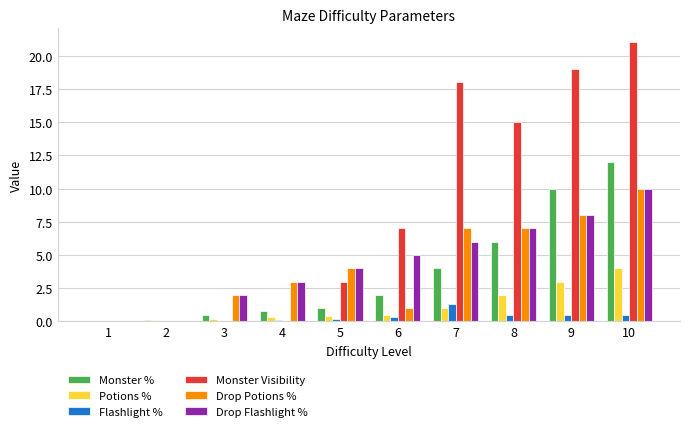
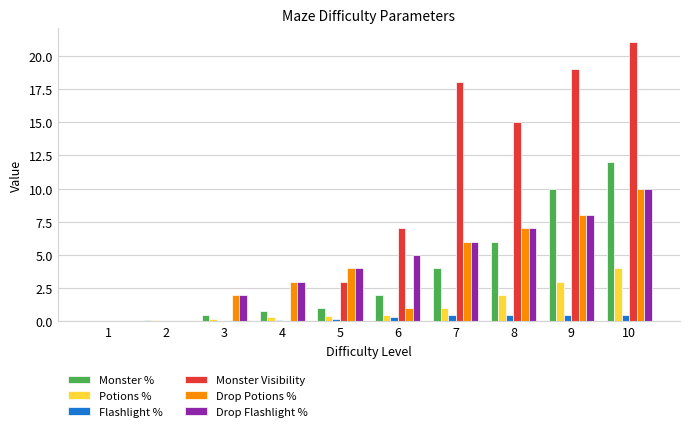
  {
    "Monster %": {
      "1": 0.0,
      "3": 0.5,
      "4": 0.8,
      "5": 1.0,
      "6": 2.0,
      "7": 4.0,
      "8": 6.0,
      "9": 10.0,
      "10": 12.0
    },
    "Potions %": {
      "1": 0.0,
      "3": 0.2,
      "4": 0.3,
      "5": 0.4,
      "6": 0.5,
      "7": 1.0,
      "8": 2.0,
      "9": 3.0,
      "10": 4.0
    },
    "Flashlight %": {
      "1": 0.0,
      "2": 0.0,
      "3": 0.0,
      "5": 0.2,
      "6": 0.3,
-     "7": 1.3,
+     "7": 0.5,
      "8": 0.5,
      "9": 0.5,
      "10": 0.5
    },
    "Monster Visibility": {
      "1": 0.0,
      "2": 0.0,
      "3": 0.0,
      "4": 0.0,
      "5": 3.0,
      "6": 7.0,
      "7": 18.0,
      "8": 15.0,
      "9": 19.0,
      "10": 21.0
    },
    "Drop Potions %": {
      "1": 0,
      "2": 0,
      "3": 2,
      "4": 3,
      "5": 4,
      "6": 1,
-     "7": 7,
+     "7": 6,
      "8": 7,
      "9": 8,
      "10": 10
    },
    "Drop Flashlight %": {
      "1": 0.0,
      "2": 0.0,
      "3": 2.0,
      "4": 3.0,
      "5": 4.0,
      "6": 5.0,
      "7": 6.0,
      "8": 7.0,
      "9": 8.0,
      "10": 10.0
    }
  }
